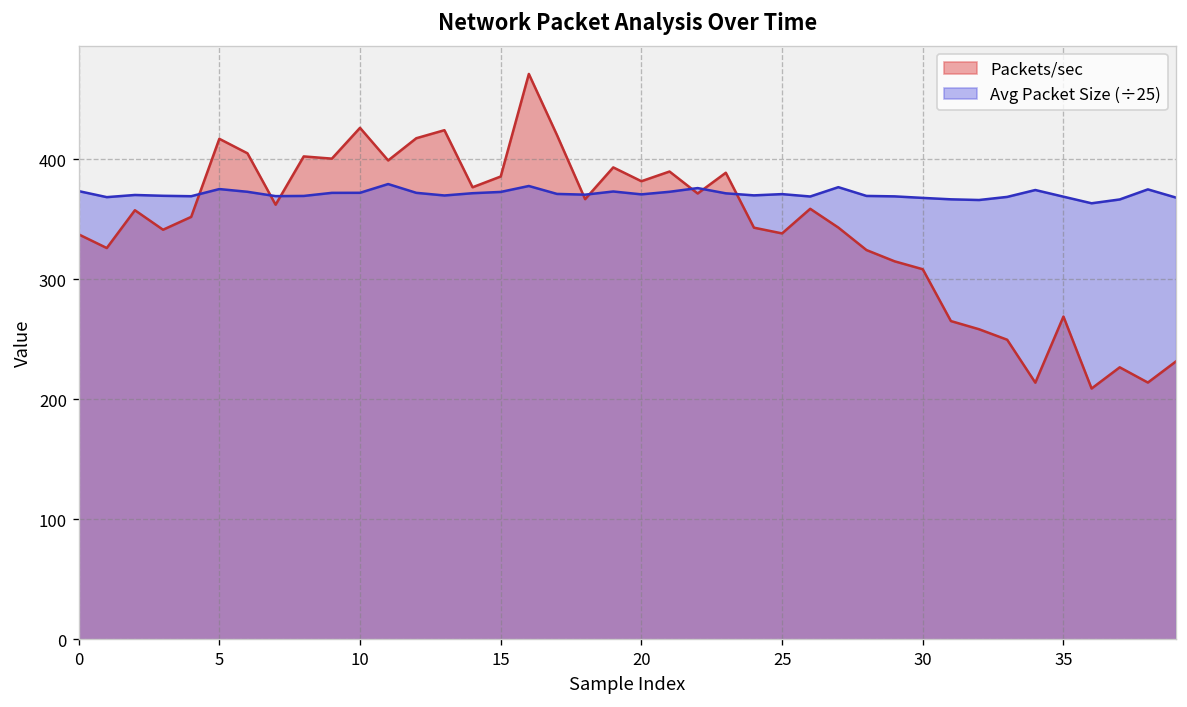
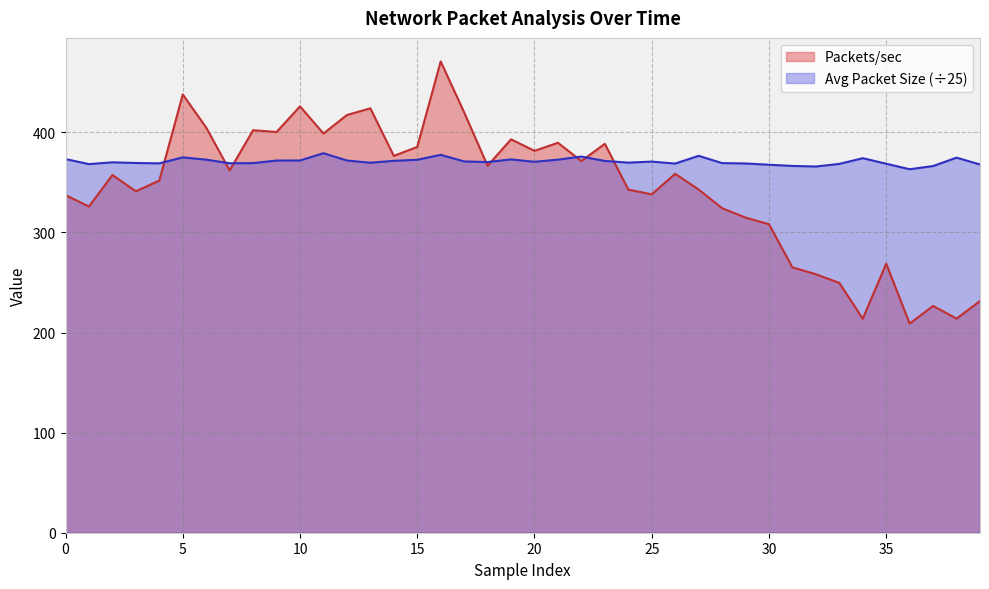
  {
    "Packets/sec": {
      "0": 337,
-     "5": 417,
+     "5": 438,
      "10": 426,
      "15": 385,
      "20": 382,
      "25": 338,
      "30": 308,
      "35": 269
    },
    "Avg Packet Size (÷25)": {
      "0": 373,
      "5": 375,
      "10": 372,
      "15": 373,
      "20": 371,
      "25": 371,
      "30": 368,
      "35": 369
    }
  }
